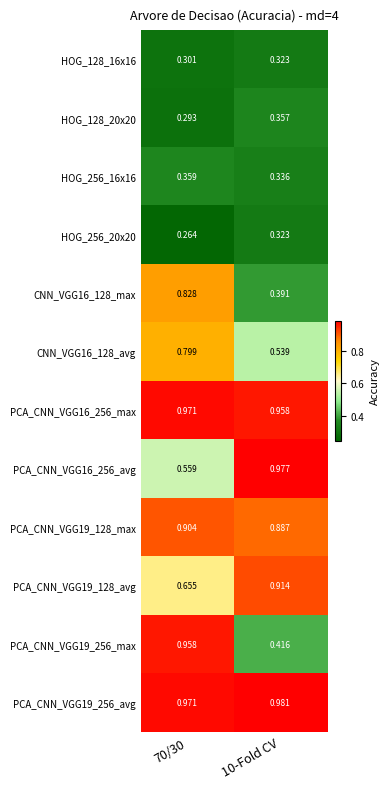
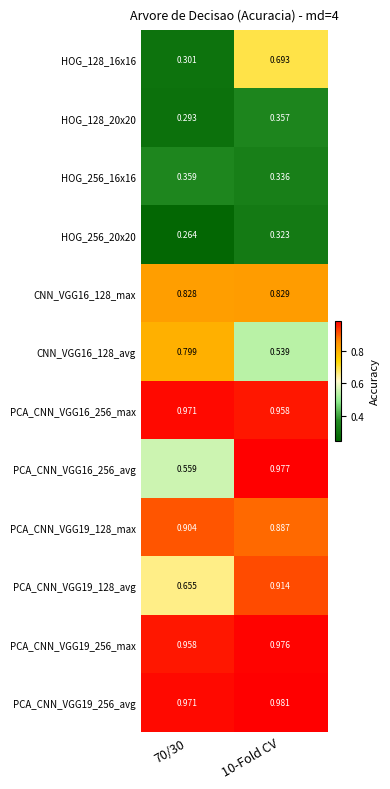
  {
    "HOG_128_16x16": {
      "70/30": 0.301,
-     "10-Fold CV": 0.323
+     "10-Fold CV": 0.693
    },
    "HOG_128_20x20": {
      "70/30": 0.293,
      "10-Fold CV": 0.357
    },
    "HOG_256_16x16": {
      "70/30": 0.359,
      "10-Fold CV": 0.336
    },
    "HOG_256_20x20": {
      "70/30": 0.264,
      "10-Fold CV": 0.323
    },
    "CNN_VGG16_128_max": {
      "70/30": 0.828,
-     "10-Fold CV": 0.391
+     "10-Fold CV": 0.829
    },
    "CNN_VGG16_128_avg": {
      "70/30": 0.799,
      "10-Fold CV": 0.539
    },
    "PCA_CNN_VGG16_256_max": {
      "70/30": 0.971,
      "10-Fold CV": 0.958
    },
    "PCA_CNN_VGG16_256_avg": {
      "70/30": 0.559,
      "10-Fold CV": 0.977
    },
    "PCA_CNN_VGG19_128_max": {
      "70/30": 0.904,
      "10-Fold CV": 0.887
    },
    "PCA_CNN_VGG19_128_avg": {
      "70/30": 0.655,
      "10-Fold CV": 0.914
    },
    "PCA_CNN_VGG19_256_max": {
      "70/30": 0.958,
-     "10-Fold CV": 0.416
+     "10-Fold CV": 0.976
    },
    "PCA_CNN_VGG19_256_avg": {
      "70/30": 0.971,
      "10-Fold CV": 0.981
    }
  }
